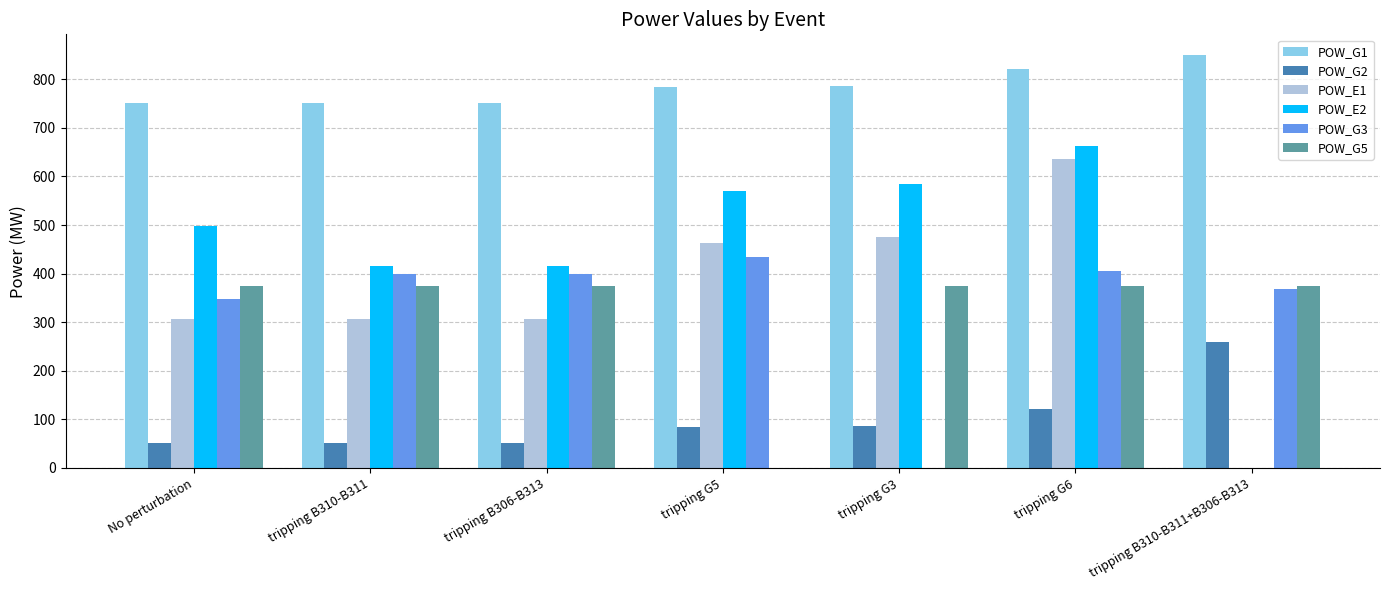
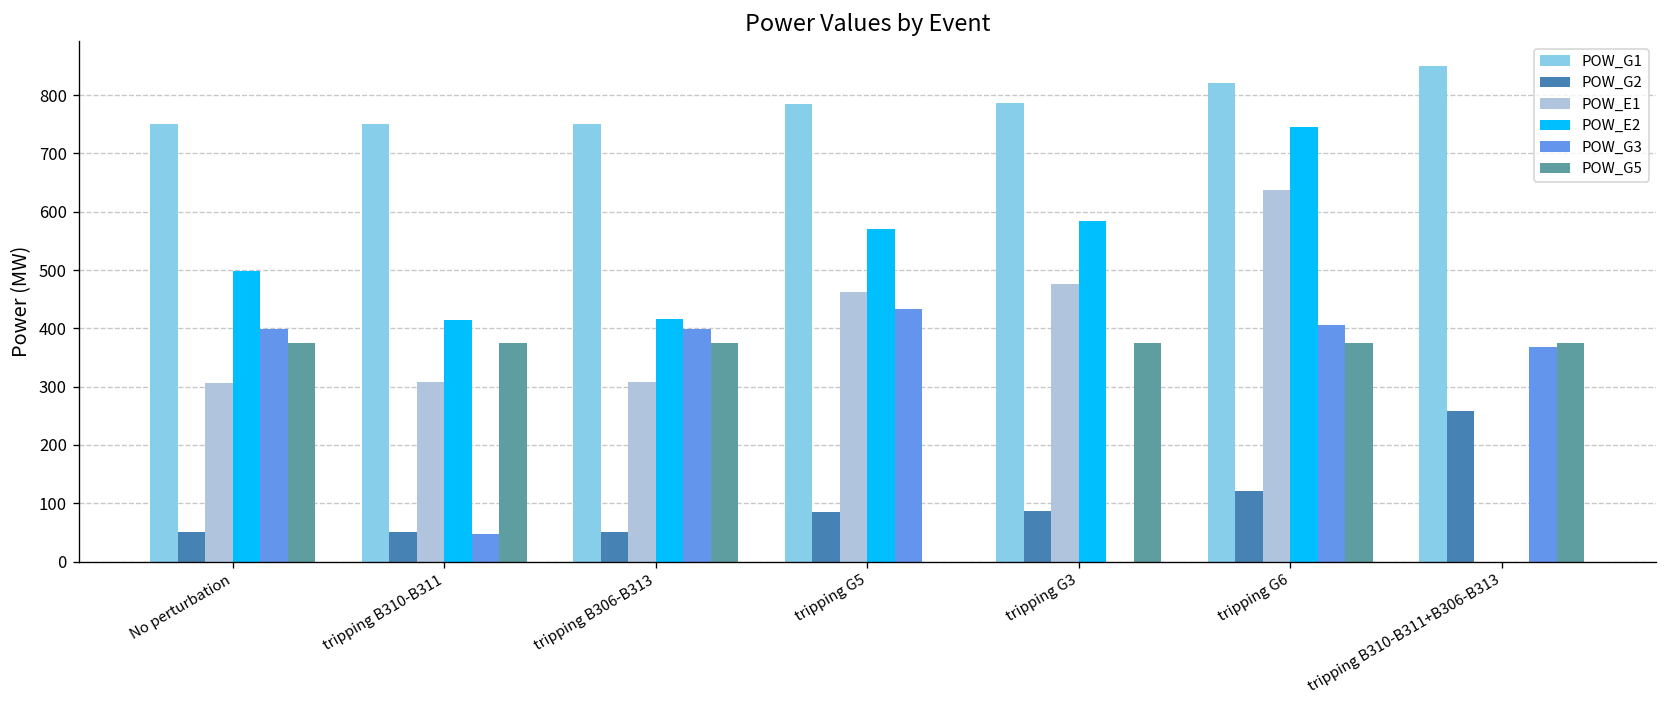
  {
    "POW_E2": {
      "No perturbation": 500,
      "tripping B310-B311": 420,
      "tripping B306-B313": 420,
      "tripping G5": 570,
      "tripping G3": 580,
-     "tripping G6": 660,
+     "tripping G6": 740,
      "tripping B310-B311+B306-B313": 0
    },
    "POW_G3": {
-     "No perturbation": 350,
-     "tripping B310-B311": 400,
+     "No perturbation": 400,
+     "tripping B310-B311": 50,
      "tripping B306-B313": 400,
      "tripping G5": 430,
      "tripping G3": 0,
      "tripping G6": 410,
      "tripping B310-B311+B306-B313": 370
    }
  }
